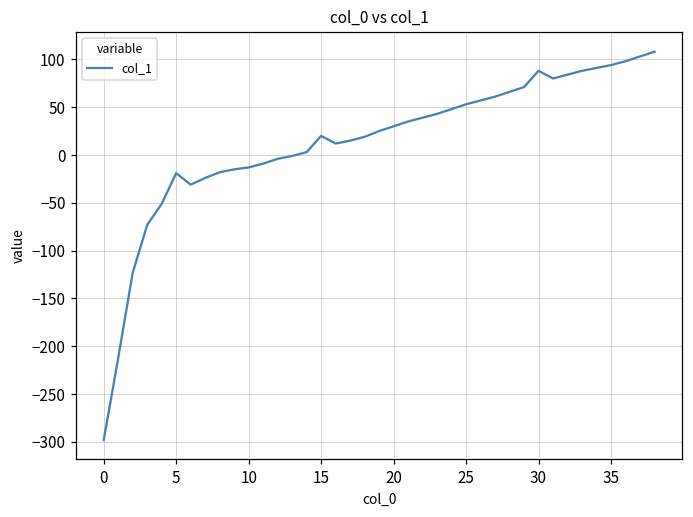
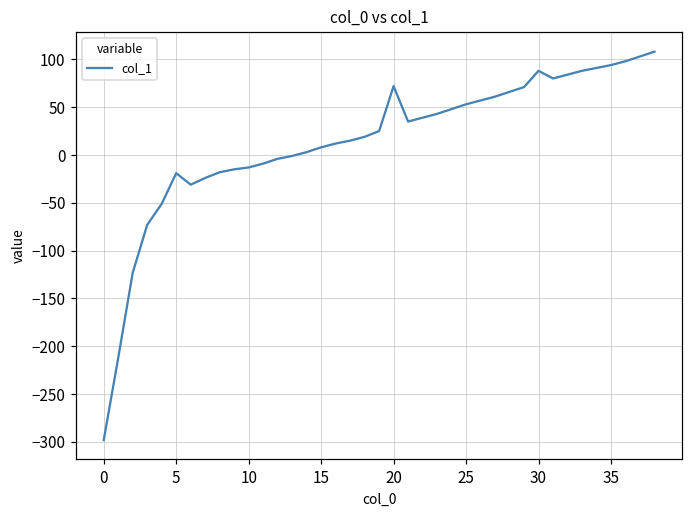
  {
    "0": -300,
    "5": -20,
    "10": -10,
-   "15": 20,
-   "20": 30,
+   "15": 10,
+   "20": 70,
    "25": 50,
    "30": 90,
    "35": 90
  }
